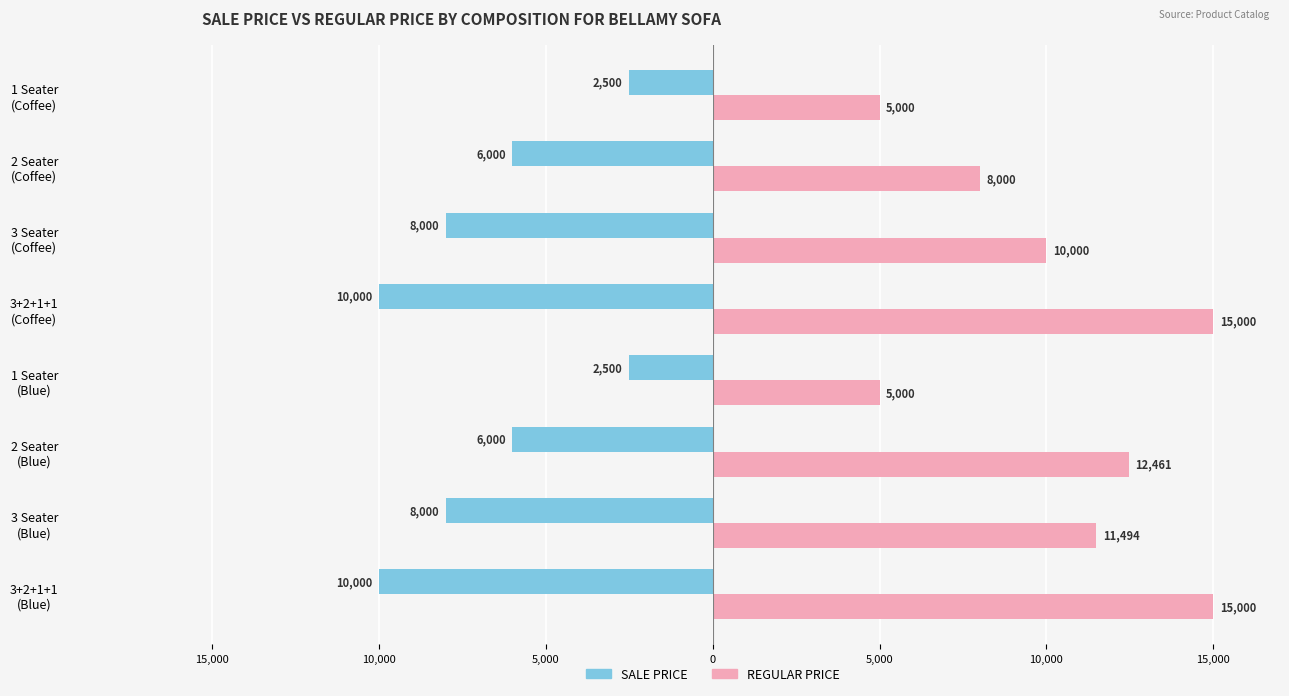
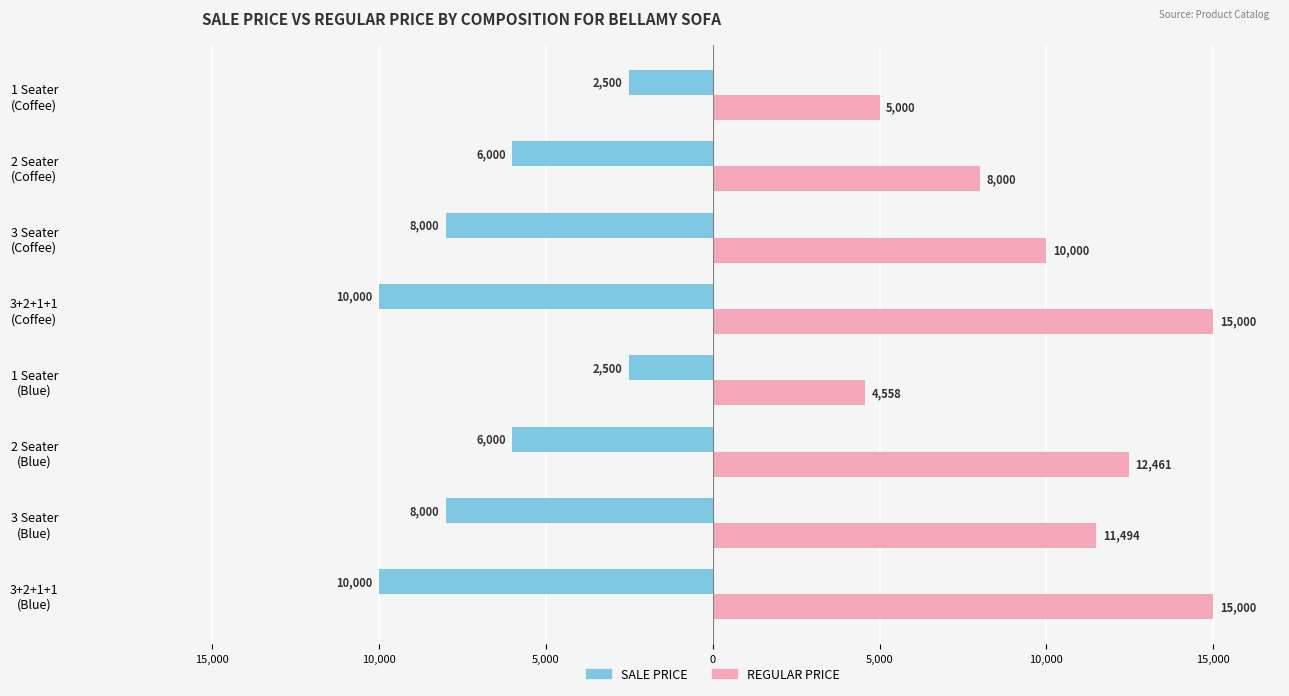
  {
    "REGULAR PRICE": {
      "1 Seater (Coffee)": "5,000",
      "2 Seater (Coffee)": "8,000",
      "3 Seater (Coffee)": "10,000",
      "3+2+1+1 (Coffee)": "15,000",
-     "1 Seater (Blue)": "5,000",
+     "1 Seater (Blue)": "4,558",
      "2 Seater (Blue)": "12,461",
      "3 Seater (Blue)": "11,494",
      "3+2+1+1 (Blue)": "15,000"
    }
  }
